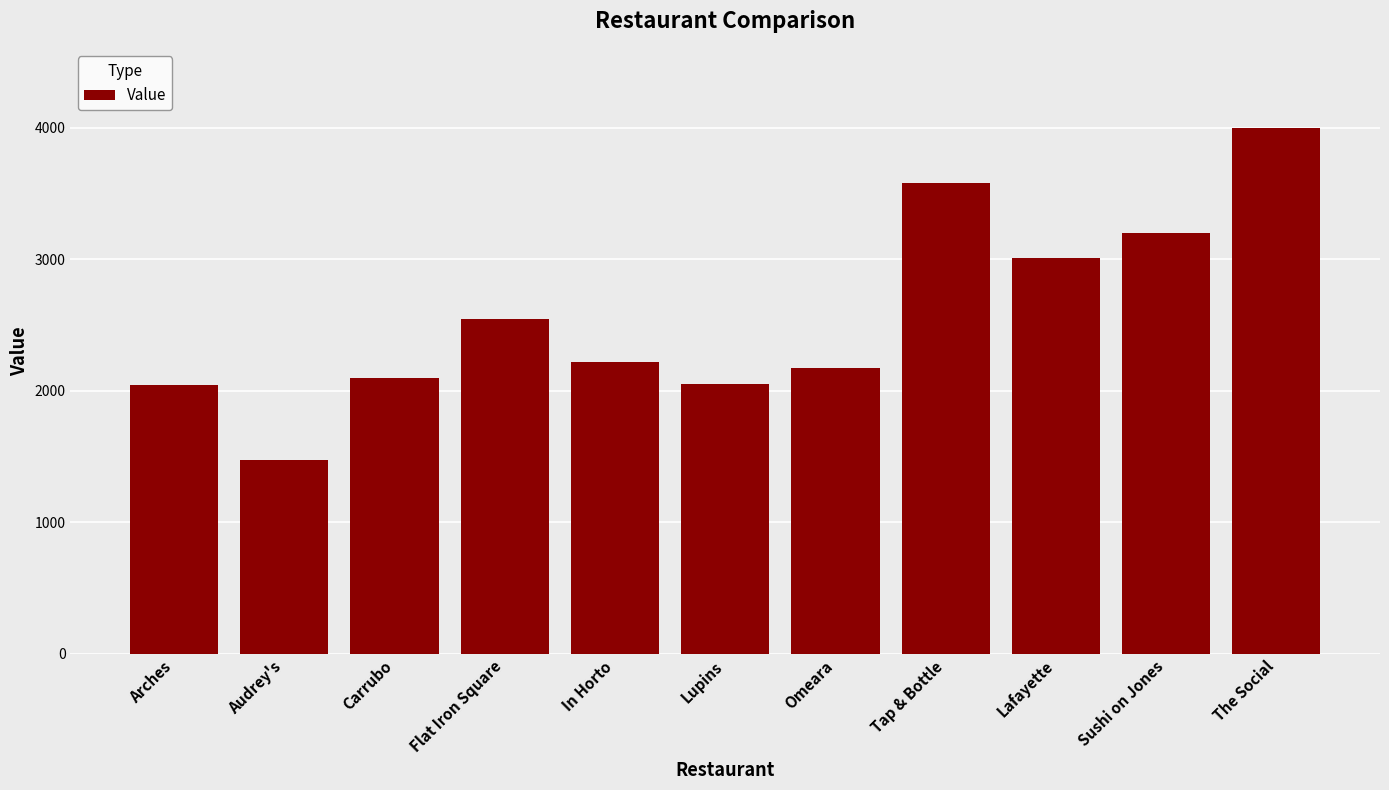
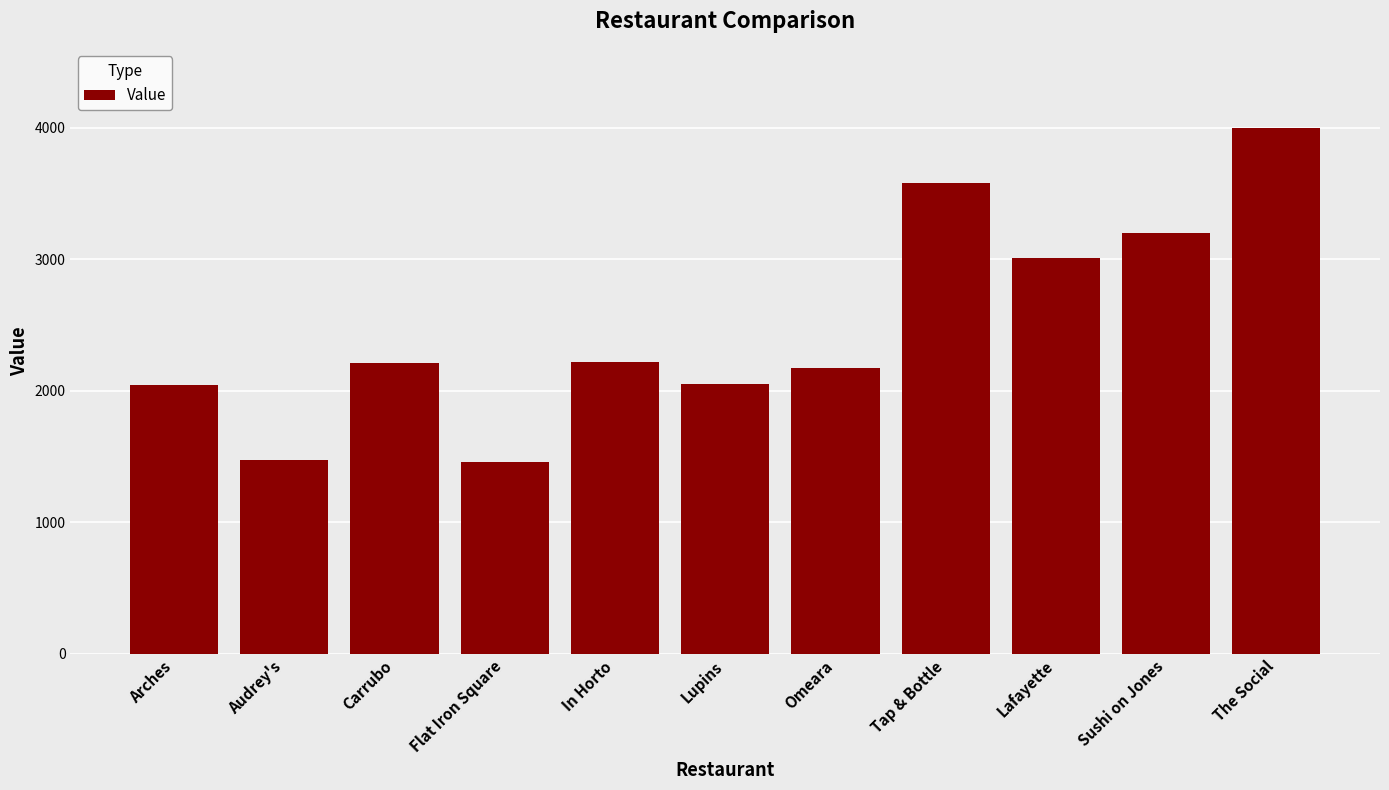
  {
    "Arches": 2040,
    "Audrey's": 1470,
-   "Carrubo": 2100,
-   "Flat Iron Square": 2550,
+   "Carrubo": 2210,
+   "Flat Iron Square": 1460,
    "In Horto": 2220,
    "Lupins": 2050,
    "Omeara": 2170,
    "Tap & Bottle": 3580,
    "Lafayette": 3010,
    "Sushi on Jones": 3200,
    "The Social": 4000
  }
